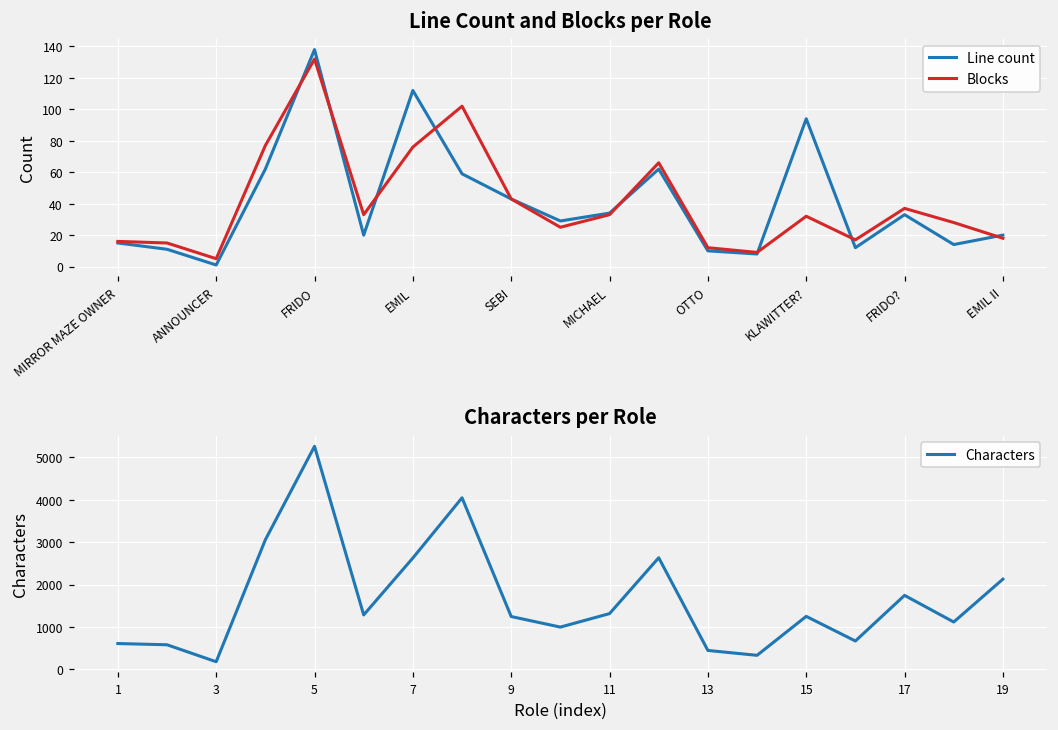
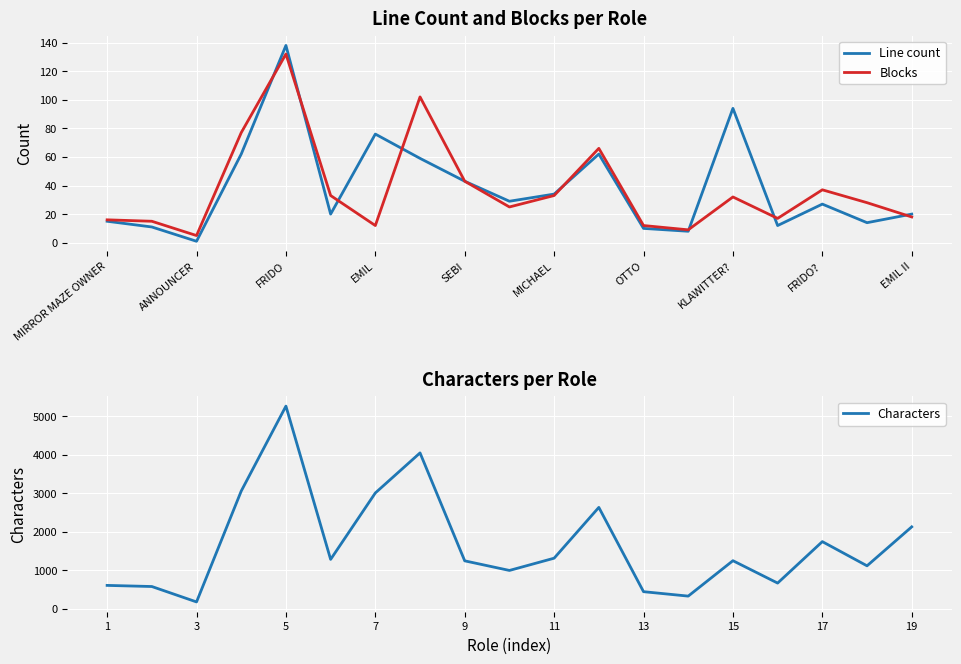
  {
    "Line Count and Blocks per Role": {
      "Line count": {
        "ANNOUNCER": 1,
        "FRIDO": 138,
-       "EMIL": 112,
+       "EMIL": 76,
        "OTTO": 10,
        "KLAWITTER?": 94,
-       "FRIDO?": 33,
+       "FRIDO?": 27,
        "EMIL II": 20
      },
      "Blocks": {
        "ANNOUNCER": 5,
        "FRIDO": 132,
-       "EMIL": 76,
+       "EMIL": 12,
        "OTTO": 12,
        "KLAWITTER?": 32,
        "FRIDO?": 37,
        "EMIL II": 18
      }
    },
    "Characters per Role": {
      "1": 600,
      "3": 200,
      "5": 5300,
-     "7": 2600,
+     "7": 3000,
      "9": 1200,
      "11": 1300,
      "13": 400,
      "15": 1300,
      "17": 1700,
      "19": 2100
    }
  }
